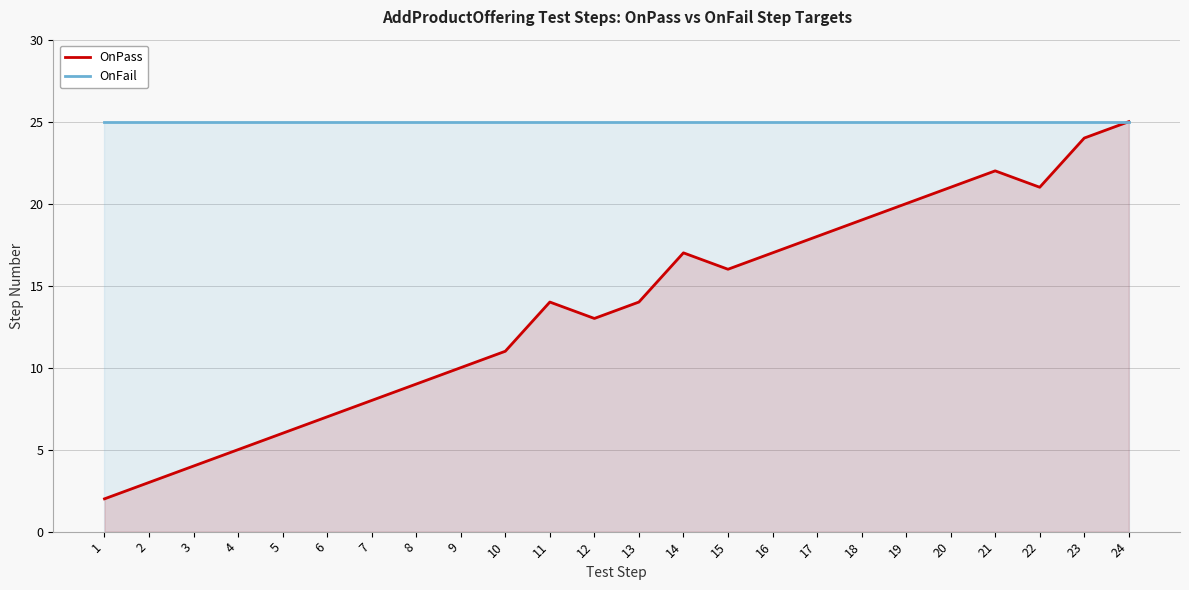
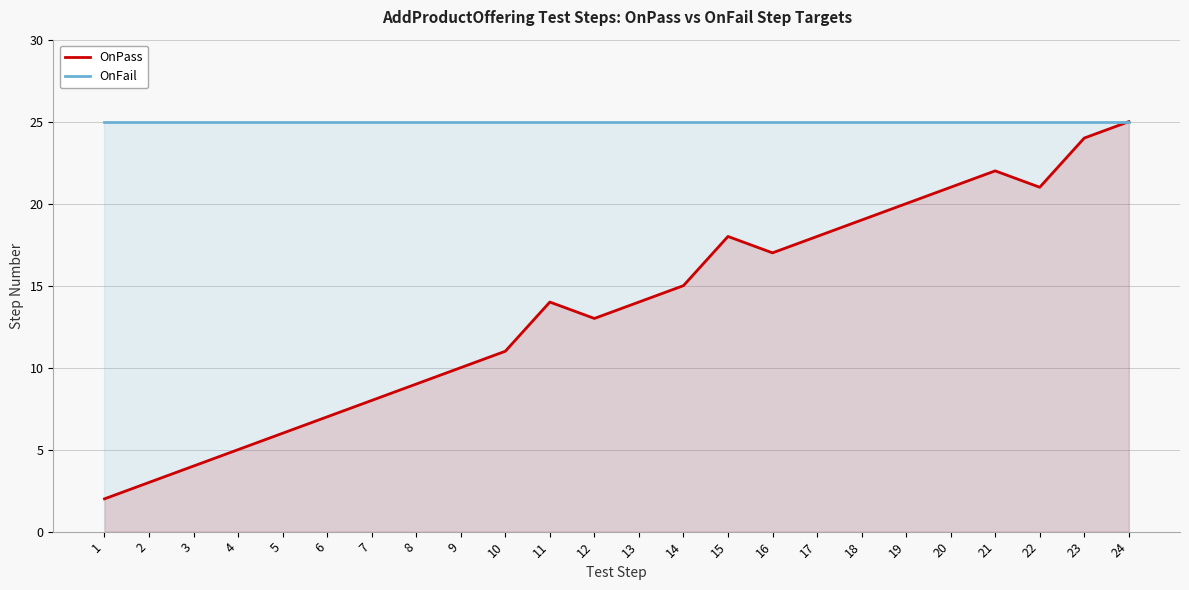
  {
    "OnPass": {
      "1": 2,
      "2": 3,
      "3": 4,
      "4": 5,
      "5": 6,
      "6": 7,
      "7": 8,
      "8": 9,
      "9": 10,
      "10": 11,
      "11": 14,
      "12": 13,
      "13": 14,
-     "14": 17,
-     "15": 16,
+     "14": 15,
+     "15": 18,
      "16": 17,
      "17": 18,
      "18": 19,
      "19": 20,
      "20": 21,
      "21": 22,
      "22": 21,
      "23": 24
    },
    "OnFail": {
      "1": 25,
      "2": 25,
      "3": 25,
      "4": 25,
      "5": 25,
      "6": 25,
      "7": 25,
      "8": 25,
      "9": 25,
      "10": 25,
      "11": 25,
      "12": 25,
      "13": 25,
      "14": 25,
      "15": 25,
      "16": 25,
      "17": 25,
      "18": 25,
      "19": 25,
      "20": 25,
      "21": 25,
      "22": 25,
      "23": 25
    }
  }
